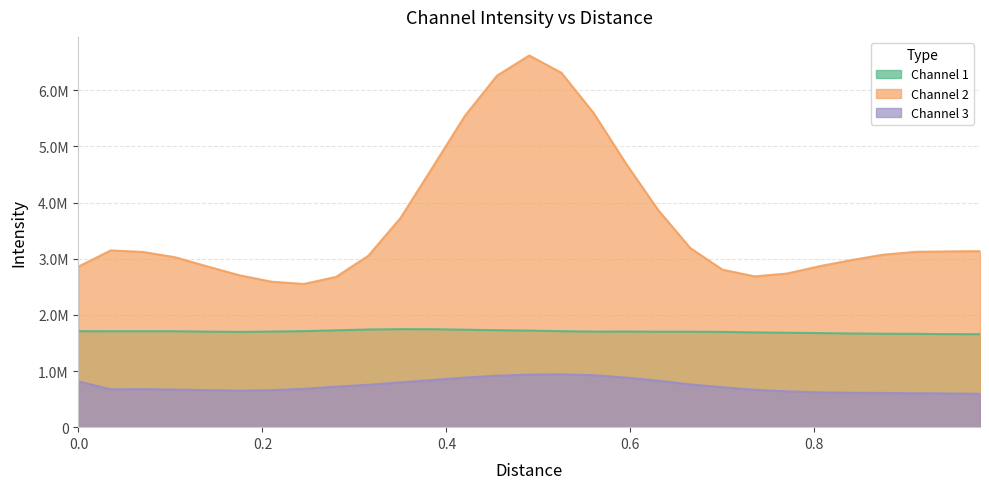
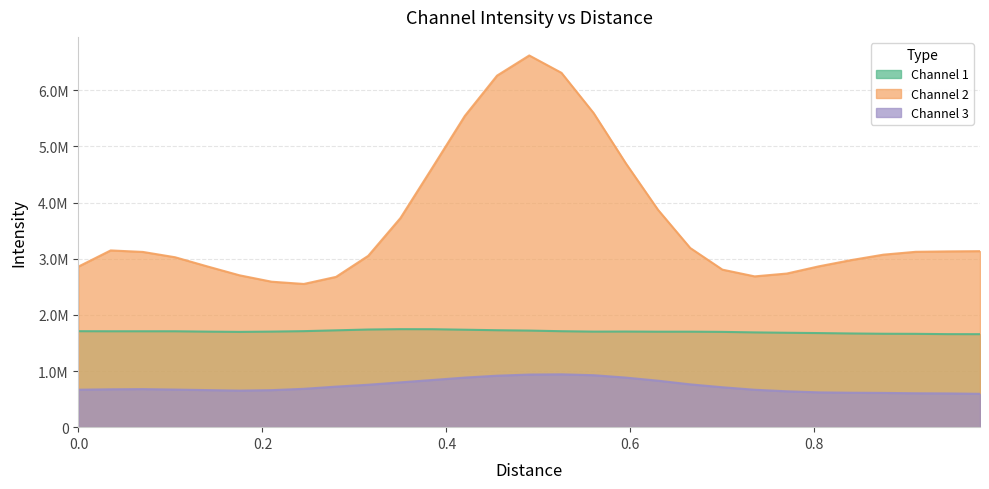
  {
    "Channel 1": {
      "0.0": 1700000
    },
    "Channel 2": {
      "0.0": 2900000
    },
    "Channel 3": {
-     "0.0": 800000
+     "0.0": 700000
    }
  }
